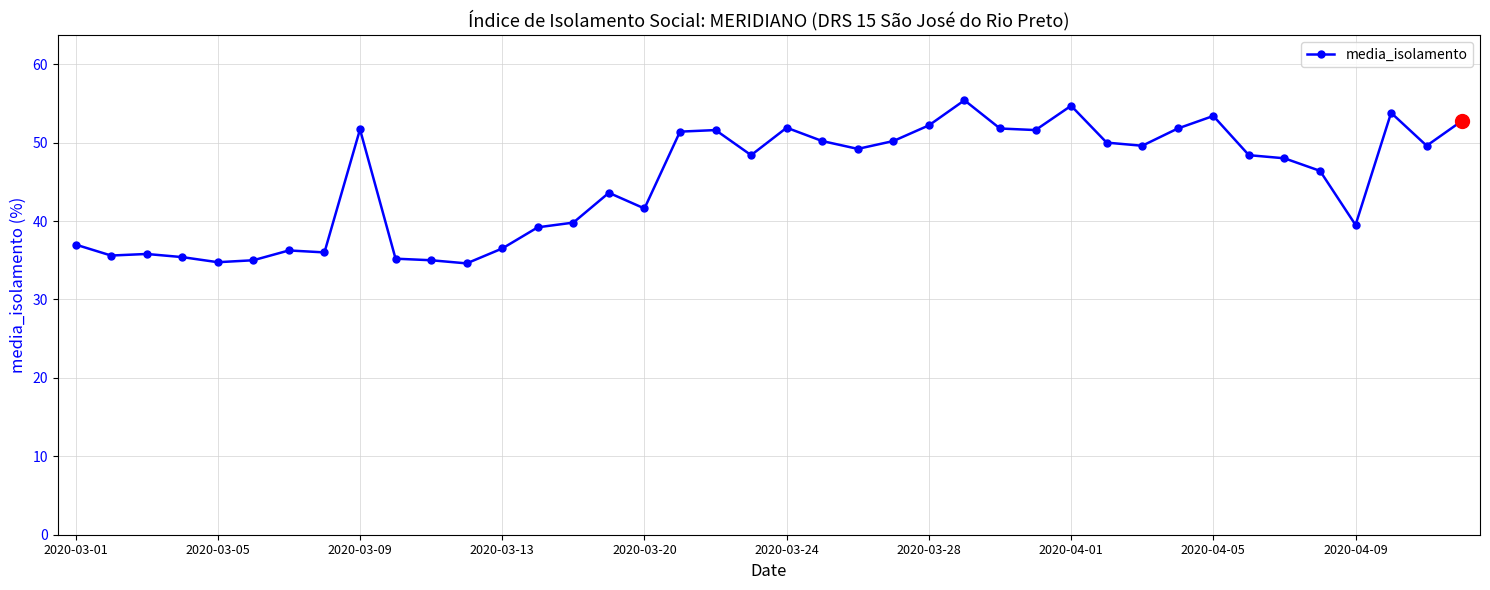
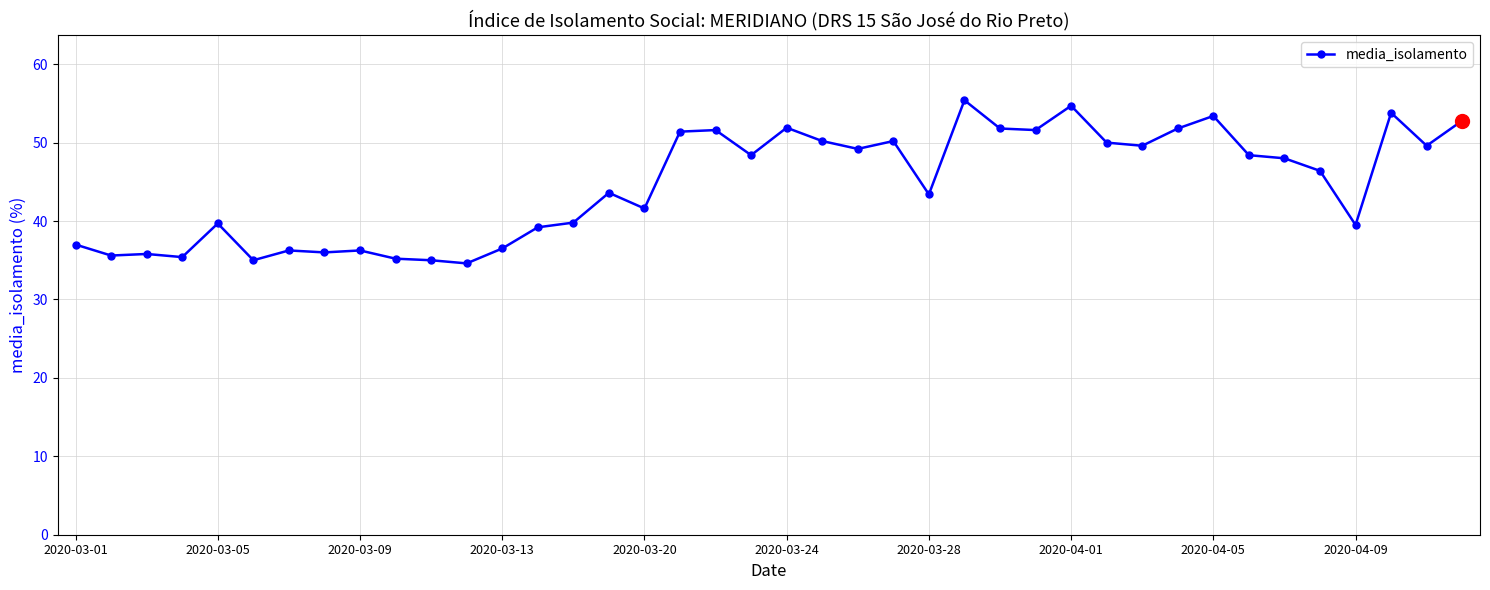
  {
    "media_isolamento": {
      "2020-03-01": 37,
-     "2020-03-05": 35,
-     "2020-03-09": 52,
+     "2020-03-05": 40,
+     "2020-03-09": 36,
      "2020-03-13": 37,
      "2020-03-20": 42,
      "2020-03-24": 52,
-     "2020-03-28": 52,
+     "2020-03-28": 43,
      "2020-04-01": 55,
      "2020-04-05": 53,
      "2020-04-09": 40
    }
  }
